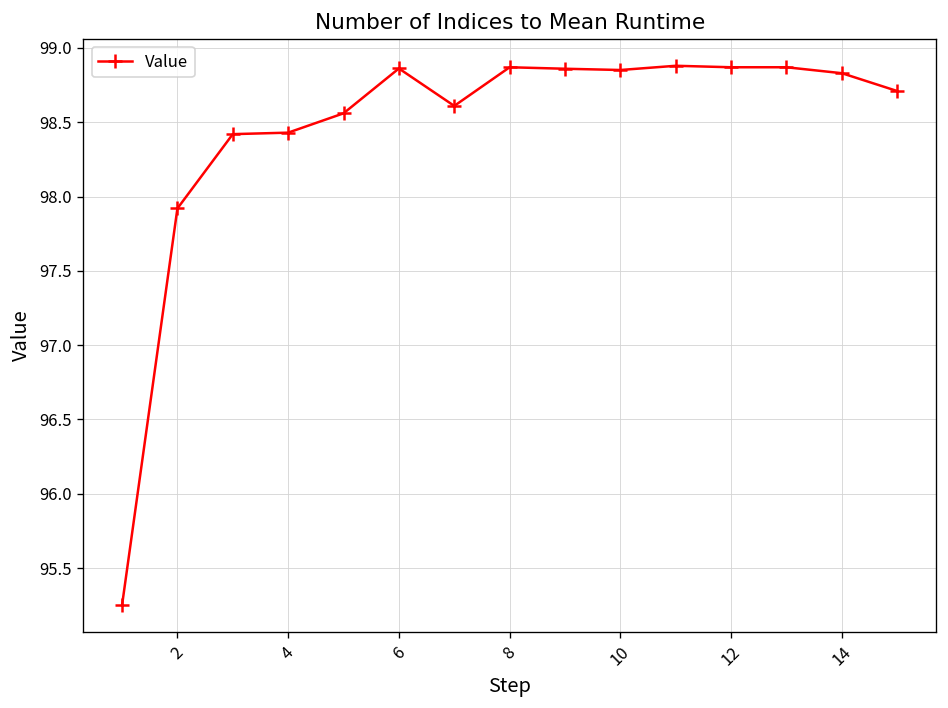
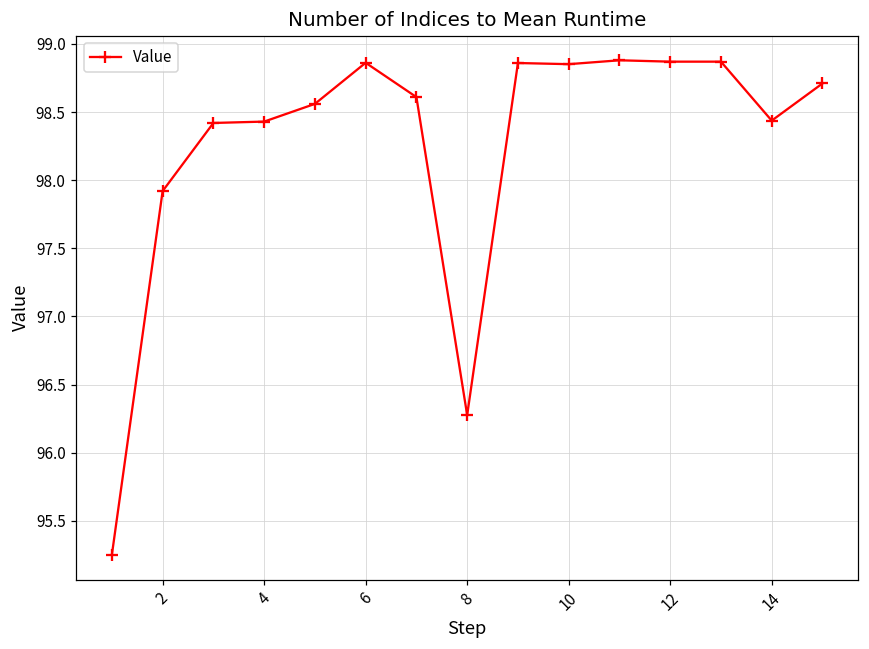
  {
    "2": 97.92,
    "4": 98.43,
    "6": 98.86,
-   "8": 98.87,
+   "8": 96.28,
    "10": 98.85,
    "12": 98.87,
-   "14": 98.83
+   "14": 98.44
  }
